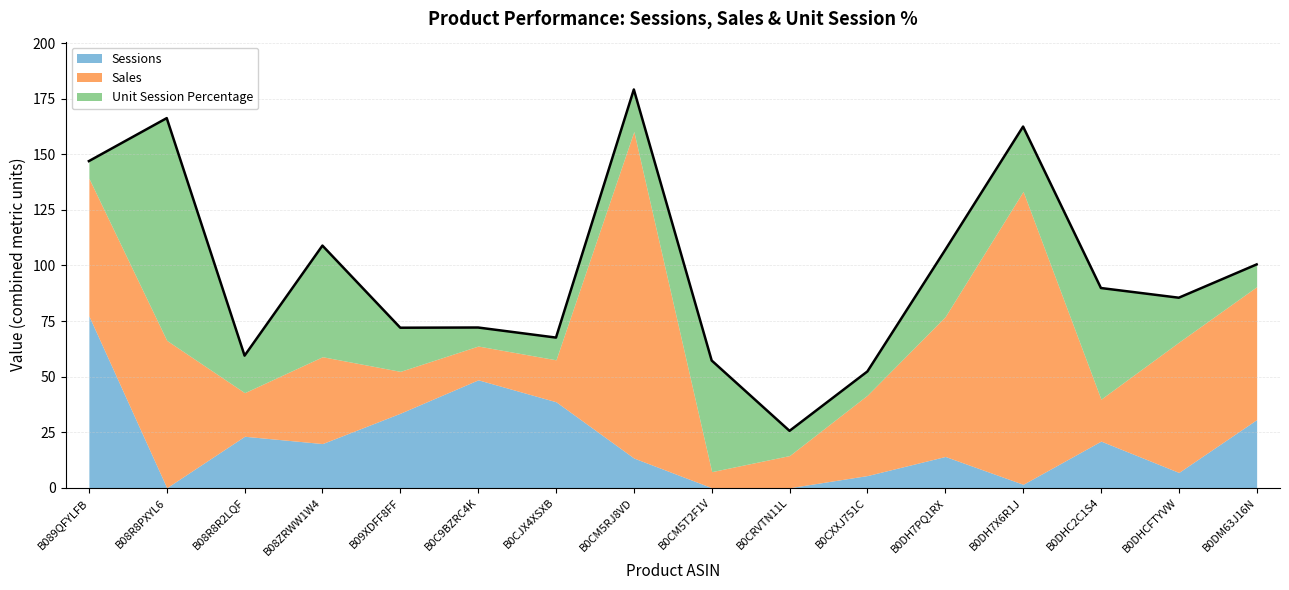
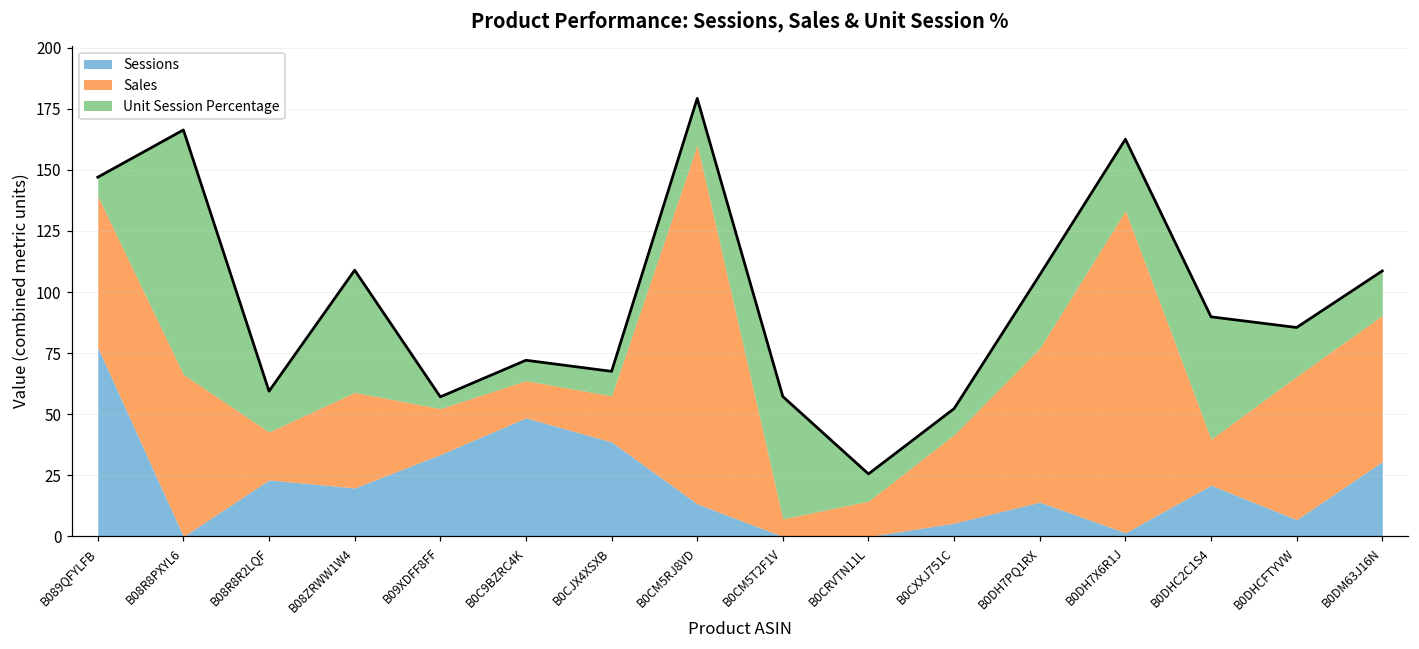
  {
    "Sessions": {
      "B089QFYLFB": 77,
      "B08R8PXYL6": 0,
      "B08R8R2LQF": 23,
      "B08ZRWW1W4": 20,
      "B09XDFF8FF": 34,
      "B0C9BZRC4K": 49,
      "B0CJX4XSXB": 39,
      "B0CM5RJ8VD": 13,
      "B0CM5T2F1V": 0,
      "B0CRVTN11L": 0,
      "B0CXXJ751C": 5,
      "B0DH7PQ1RX": 14,
      "B0DH7X6R1J": 2,
      "B0DHC2C1S4": 21,
      "B0DHCFTYVW": 7,
      "B0DM63J16N": 31
    },
    "Sales": {
      "B089QFYLFB": 62,
      "B08R8PXYL6": 66,
      "B08R8R2LQF": 20,
      "B08ZRWW1W4": 39,
      "B09XDFF8FF": 19,
      "B0C9BZRC4K": 15,
      "B0CJX4XSXB": 19,
      "B0CM5RJ8VD": 147,
      "B0CM5T2F1V": 7,
      "B0CRVTN11L": 14,
      "B0CXXJ751C": 36,
      "B0DH7PQ1RX": 63,
      "B0DH7X6R1J": 132,
      "B0DHC2C1S4": 19,
      "B0DHCFTYVW": 59,
      "B0DM63J16N": 60
    },
    "Unit Session Percentage": {
      "B089QFYLFB": 8,
      "B08R8PXYL6": 100,
      "B08R8R2LQF": 17,
      "B08ZRWW1W4": 50,
-     "B09XDFF8FF": 20,
+     "B09XDFF8FF": 5,
      "B0C9BZRC4K": 8,
      "B0CJX4XSXB": 10,
      "B0CM5RJ8VD": 19,
      "B0CM5T2F1V": 50,
      "B0CRVTN11L": 11,
      "B0CXXJ751C": 11,
      "B0DH7PQ1RX": 30,
      "B0DH7X6R1J": 29,
      "B0DHC2C1S4": 50,
      "B0DHCFTYVW": 20,
-     "B0DM63J16N": 10
+     "B0DM63J16N": 18
    }
  }
